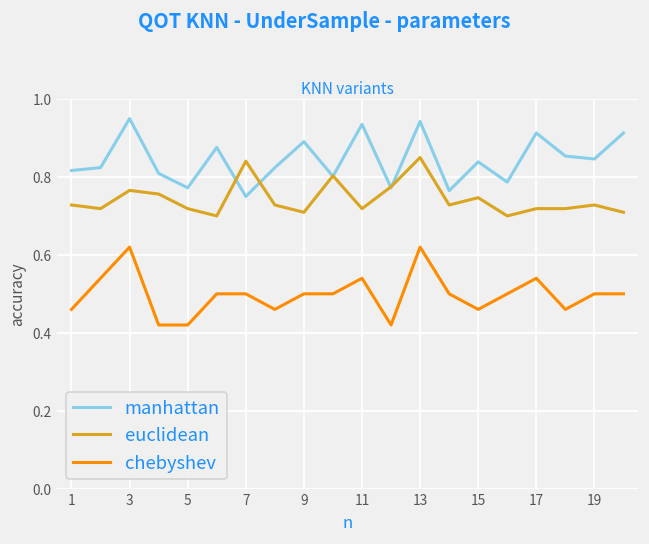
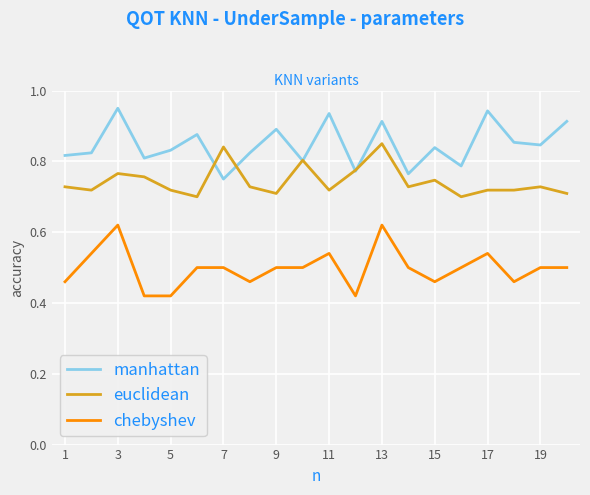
  {
    "manhattan": {
      "1": 0.82,
      "3": 0.95,
-     "5": 0.77,
+     "5": 0.83,
      "7": 0.75,
      "9": 0.89,
      "11": 0.94,
-     "13": 0.94,
+     "13": 0.91,
      "15": 0.84,
-     "17": 0.91,
+     "17": 0.94,
      "19": 0.85
    }
  }
